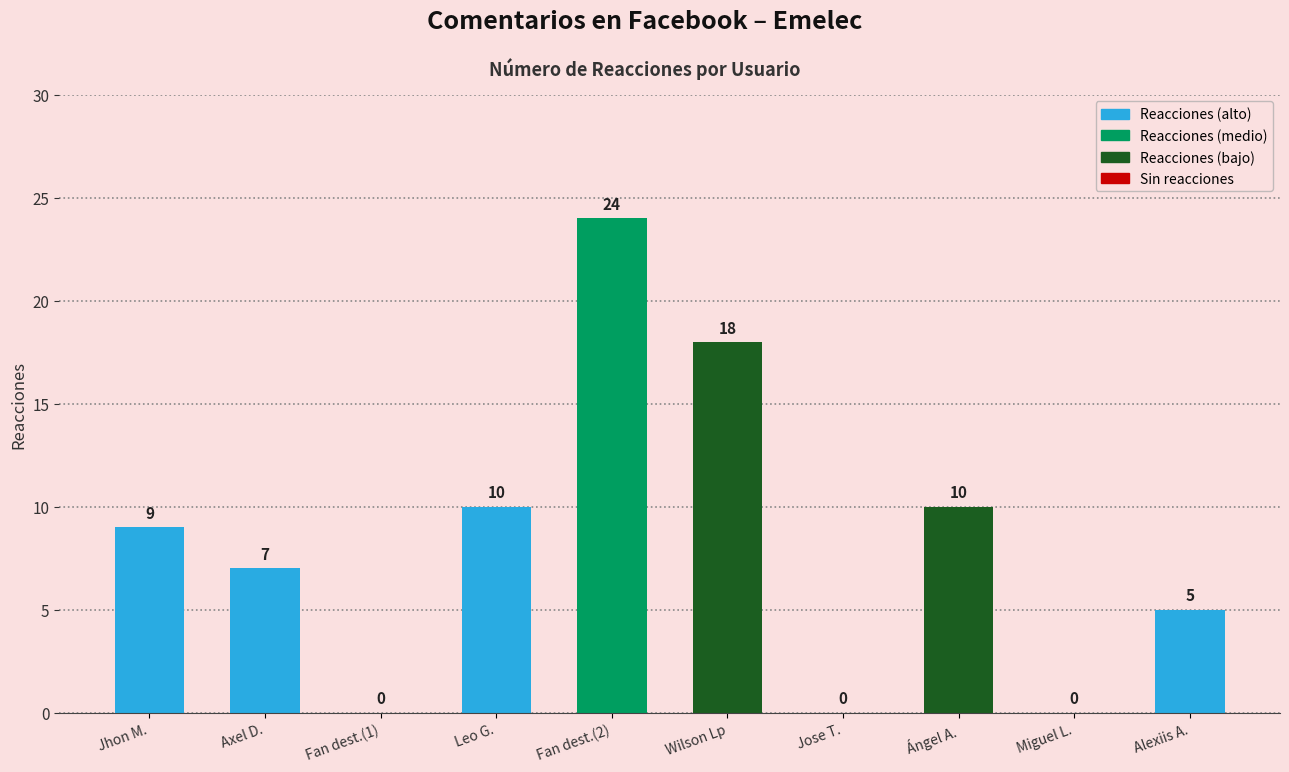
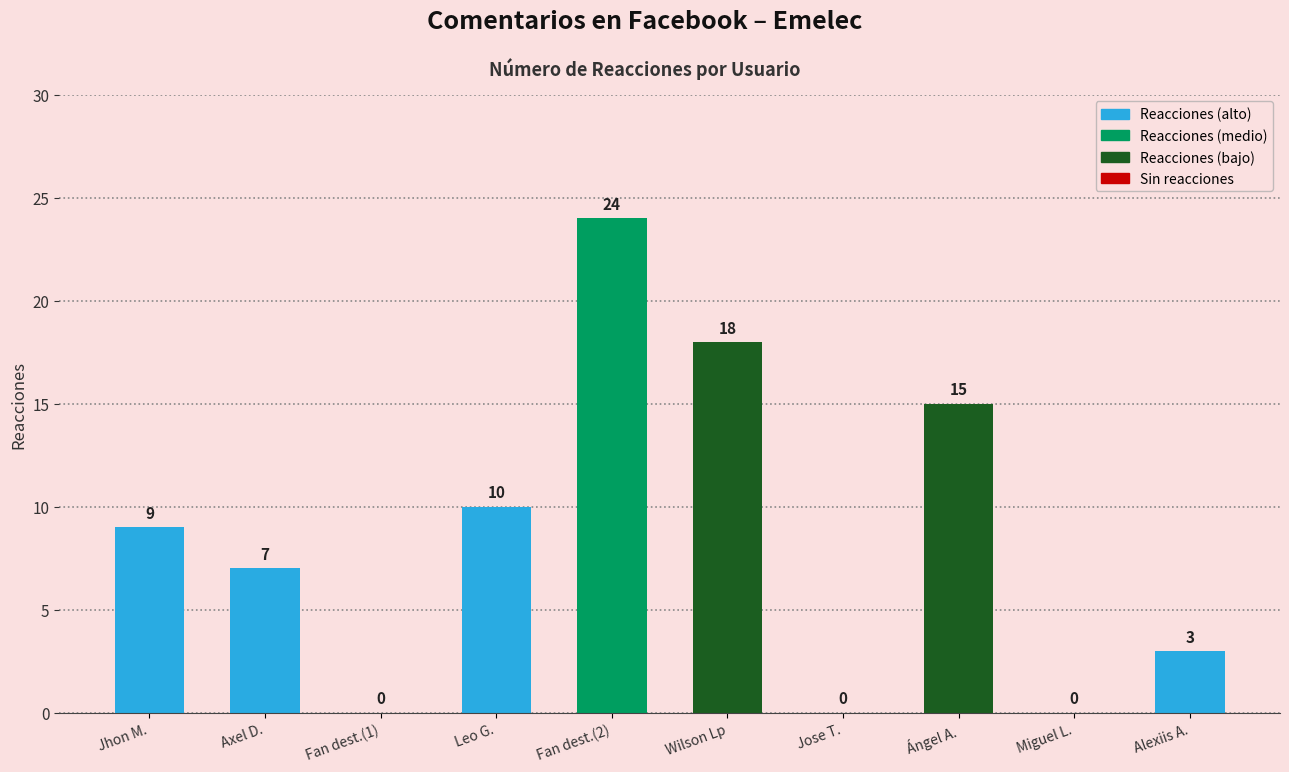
  {
    "Jhon M.": 9,
    "Axel D.": 7,
    "Fan dest.(1)": 0,
    "Leo G.": 10,
    "Fan dest.(2)": 24,
    "Wilson Lp": 18,
    "Jose T.": 0,
-   "Ángel A.": 10,
+   "Ángel A.": 15,
    "Miguel L.": 0,
-   "Alexiis A.": 5
+   "Alexiis A.": 3
  }
